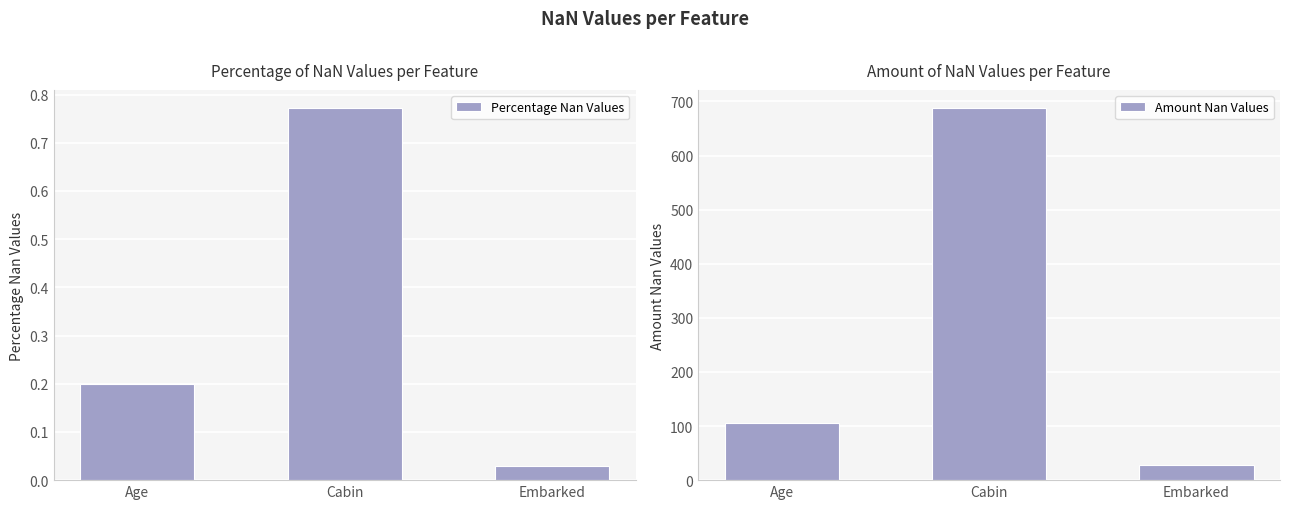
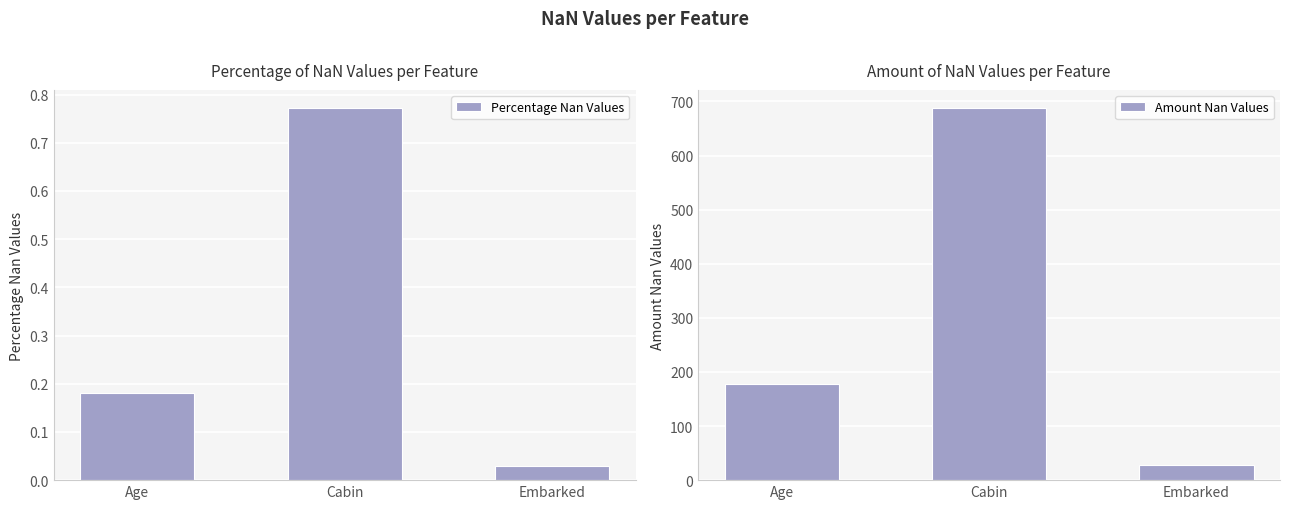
  {
    "Percentage of NaN Values per Feature": {
-     "Age": 0.20,
+     "Age": 0.18,
      "Cabin": 0.77,
      "Embarked": 0.03
    },
    "Amount of NaN Values per Feature": {
-     "Age": 110,
+     "Age": 180,
      "Cabin": 690,
      "Embarked": 30
    }
  }
